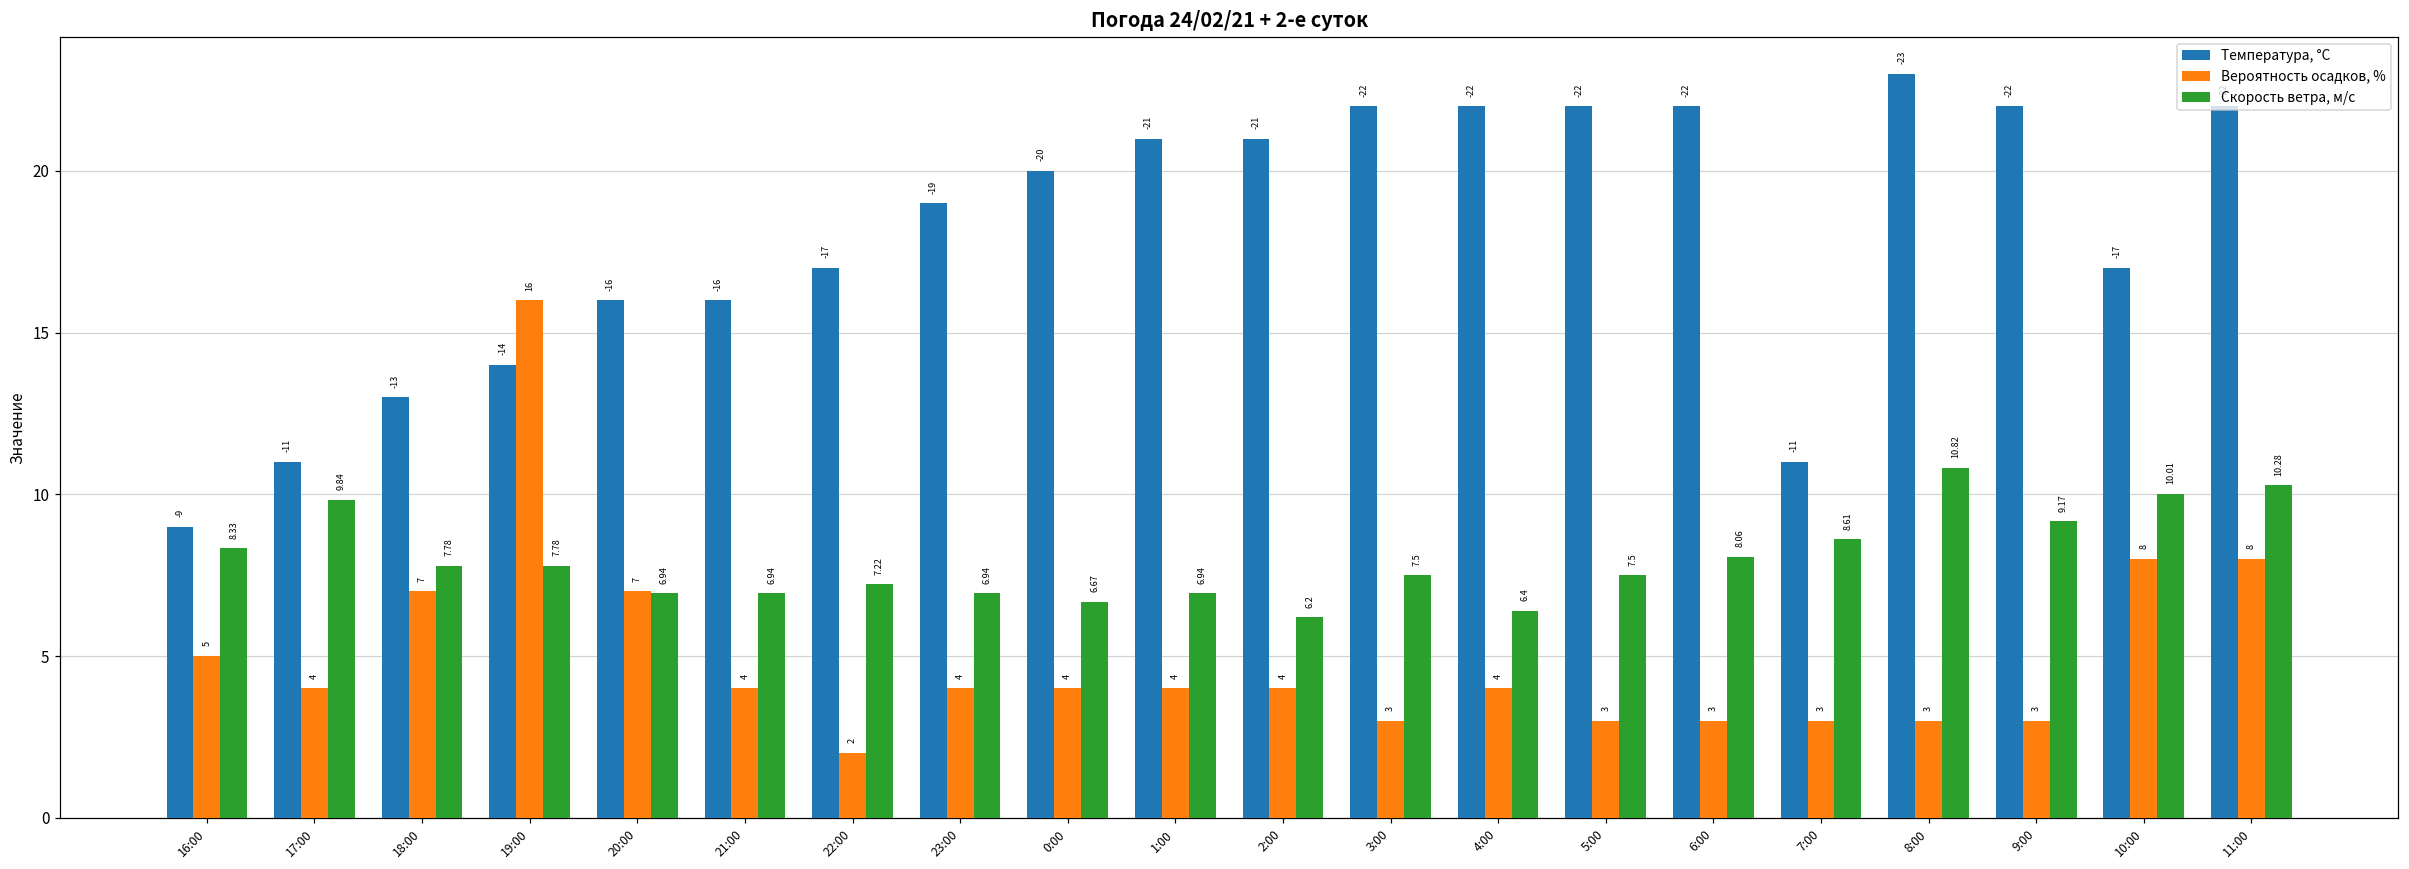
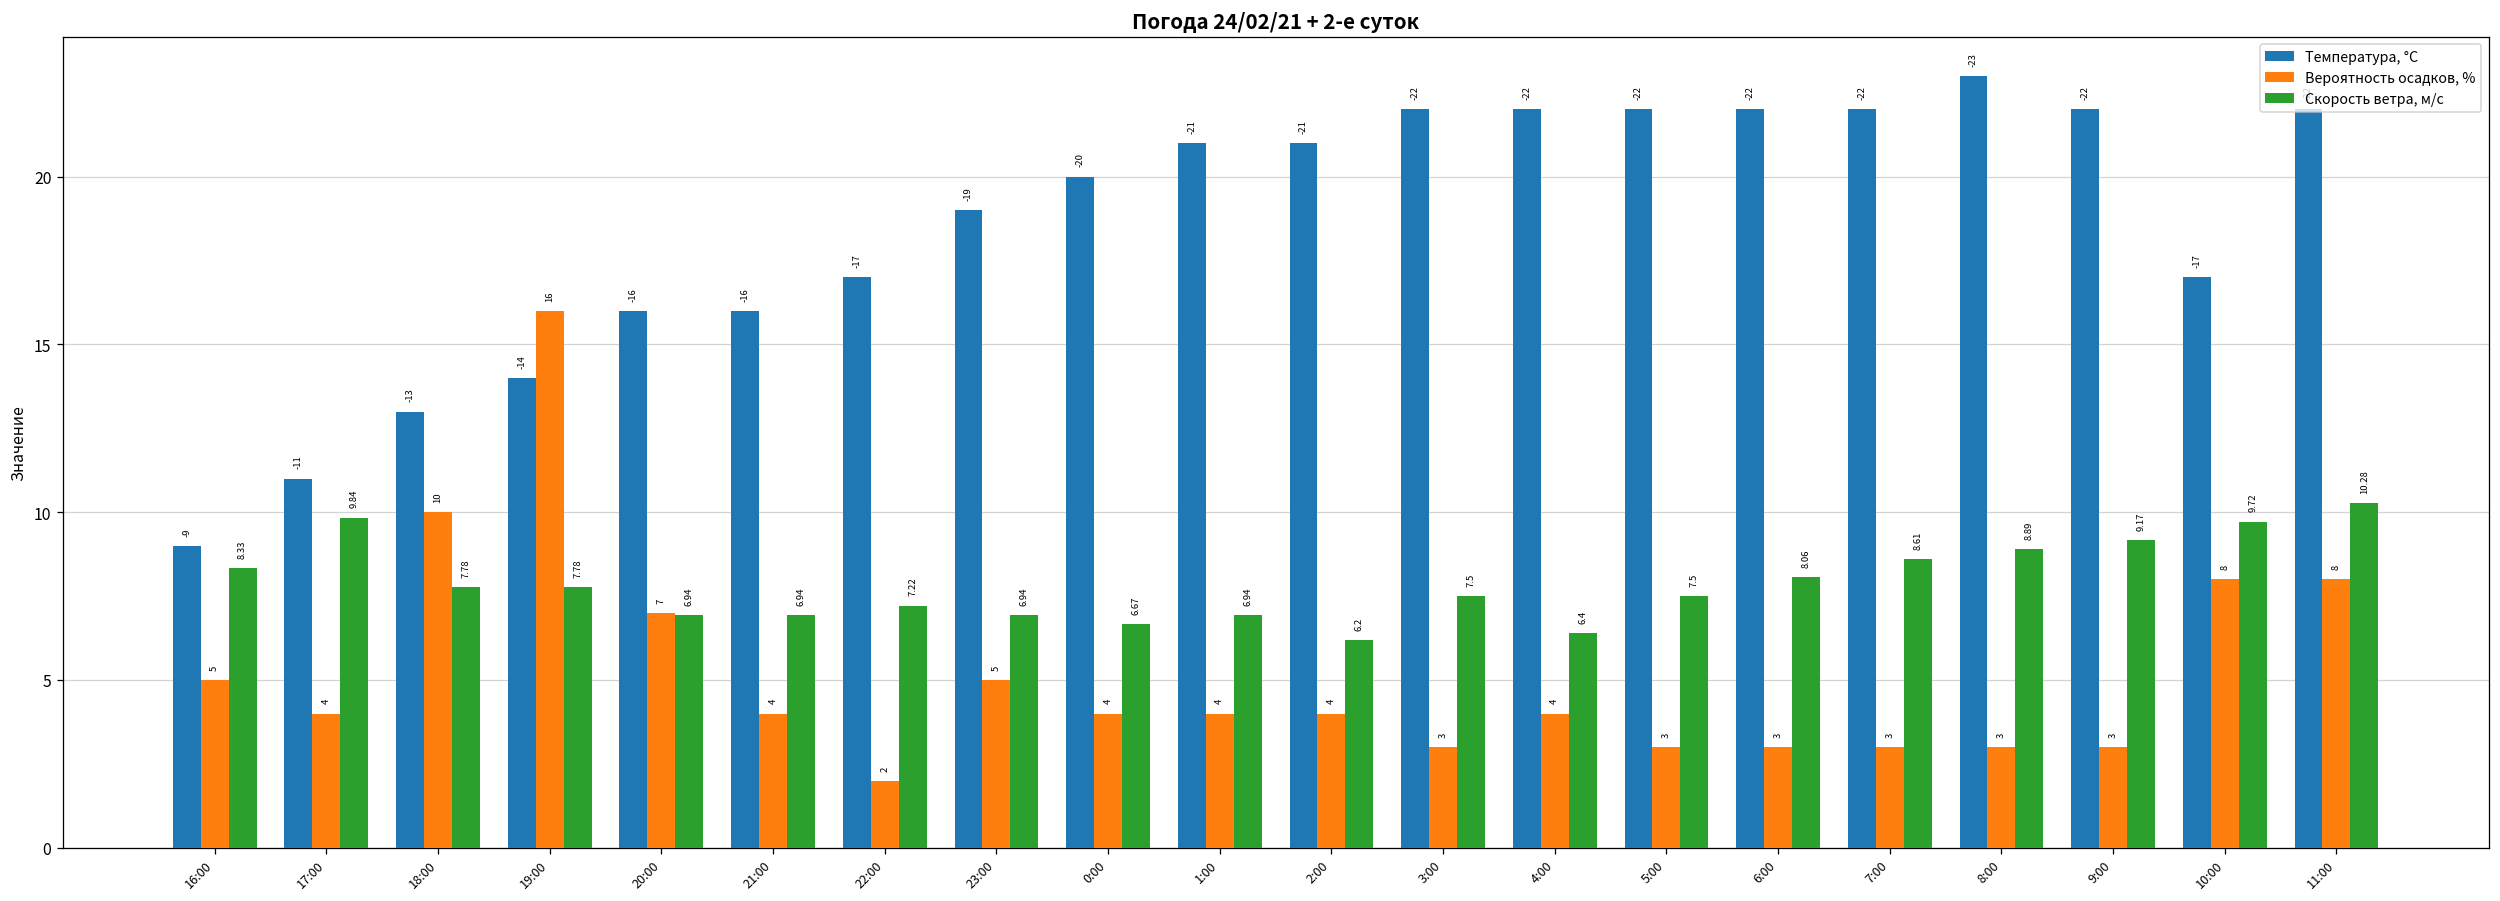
  {
    "Температура, °C": {
-     "7:00": -11
+     "7:00": -22
    },
    "Вероятность осадков, %": {
      "16:00": 5,
      "17:00": 4,
-     "18:00": 7,
+     "18:00": 10,
      "19:00": 16,
      "20:00": 7,
      "21:00": 4,
      "22:00": 2,
-     "23:00": 4,
+     "23:00": 5,
      "0:00": 4,
      "1:00": 4,
      "2:00": 4,
      "3:00": 3,
      "4:00": 4,
      "5:00": 3,
      "6:00": 3,
      "7:00": 3,
      "8:00": 3,
      "9:00": 3,
      "10:00": 8,
      "11:00": 8
    },
    "Скорость ветра, м/c": {
      "16:00": 8.33,
      "17:00": 9.84,
      "18:00": 7.78,
      "19:00": 7.78,
      "20:00": 6.94,
      "21:00": 6.94,
      "22:00": 7.22,
      "23:00": 6.94,
      "0:00": 6.67,
      "1:00": 6.94,
      "2:00": 6.2,
      "3:00": 7.5,
      "4:00": 6.4,
      "5:00": 7.5,
      "6:00": 8.06,
      "7:00": 8.61,
-     "8:00": 10.82,
+     "8:00": 8.89,
      "9:00": 9.17,
-     "10:00": 10.01,
+     "10:00": 9.72,
      "11:00": 10.28
    }
  }
